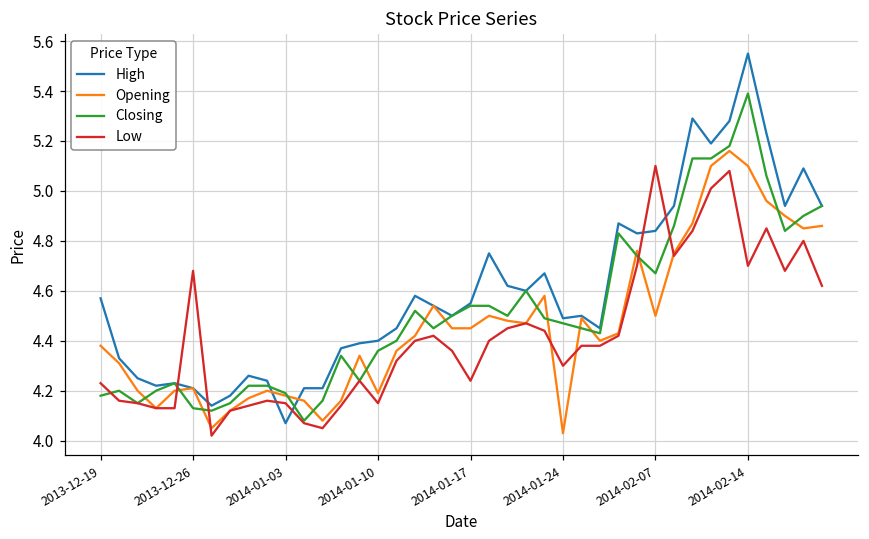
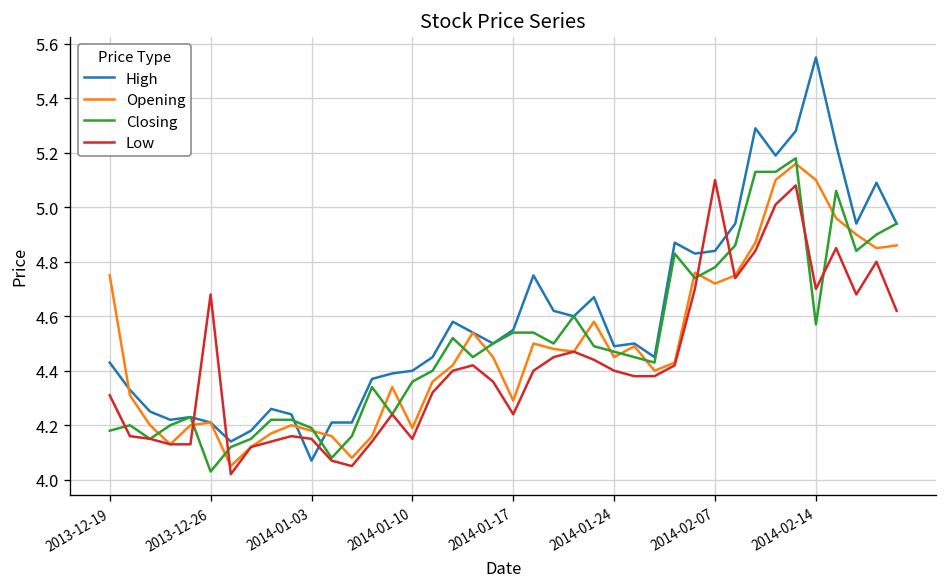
  {
    "High": {
-     "2013-12-19": 4.57,
+     "2013-12-19": 4.43,
      "2014-01-03": 4.07,
      "2014-01-10": 4.40,
      "2014-01-24": 4.49,
      "2014-02-07": 4.84,
      "2014-02-14": 5.55
    },
    "Opening": {
-     "2013-12-19": 4.38,
+     "2013-12-19": 4.75,
      "2014-01-10": 4.19,
-     "2014-01-17": 4.45,
-     "2014-01-24": 4.03,
-     "2014-02-07": 4.50,
+     "2014-01-17": 4.29,
+     "2014-01-24": 4.45,
+     "2014-02-07": 4.72,
      "2014-02-14": 5.10
    },
    "Closing": {
      "2013-12-19": 4.18,
-     "2013-12-26": 4.13,
+     "2013-12-26": 4.03,
      "2014-01-10": 4.36,
      "2014-01-24": 4.47,
-     "2014-02-07": 4.67,
-     "2014-02-14": 5.39
+     "2014-02-07": 4.78,
+     "2014-02-14": 4.57
    },
    "Low": {
-     "2013-12-19": 4.23,
+     "2013-12-19": 4.31,
      "2013-12-26": 4.68,
      "2014-01-03": 4.15,
      "2014-01-10": 4.15,
      "2014-01-17": 4.24,
-     "2014-01-24": 4.3,
+     "2014-01-24": 4.4,
      "2014-02-07": 5.10,
      "2014-02-14": 4.70
    }
  }
